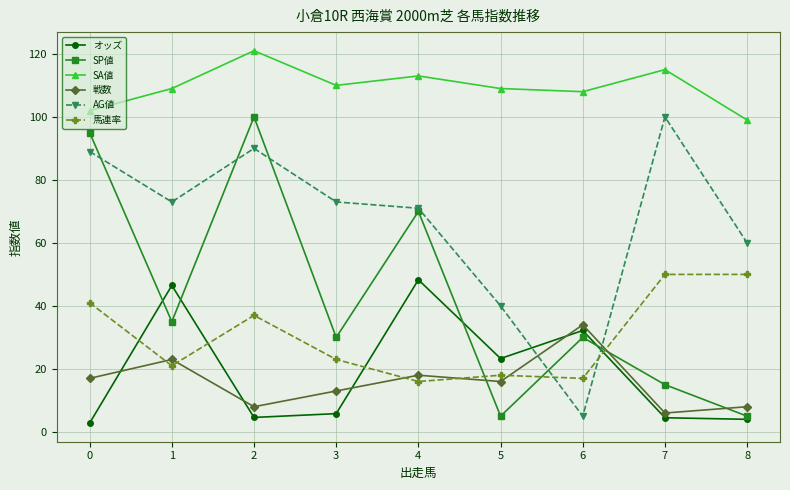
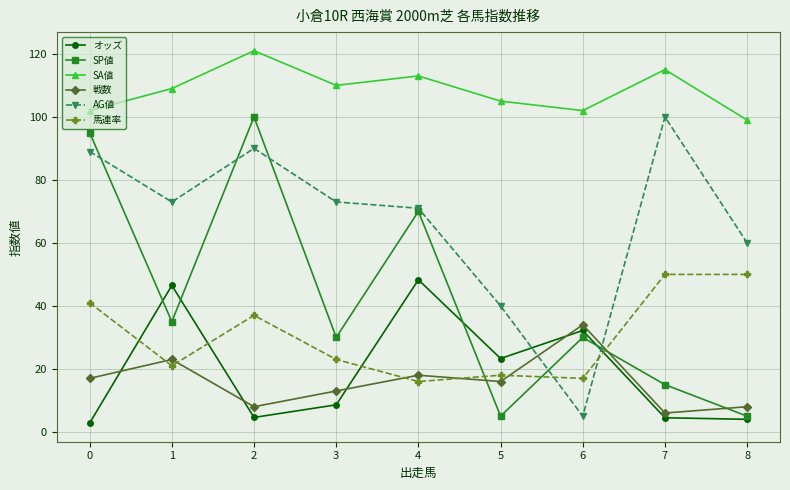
  {
    "オッズ": {
      "0": 3,
      "1": 47,
      "2": 5,
-     "3": 6,
+     "3": 9,
      "4": 48,
      "5": 23,
      "6": 32,
      "7": 5,
      "8": 4
    },
    "SA値": {
      "1": 109,
      "2": 121,
      "3": 110,
      "4": 113,
-     "5": 109,
-     "6": 108,
+     "5": 105,
+     "6": 102,
      "7": 115,
      "8": 99
    }
  }
